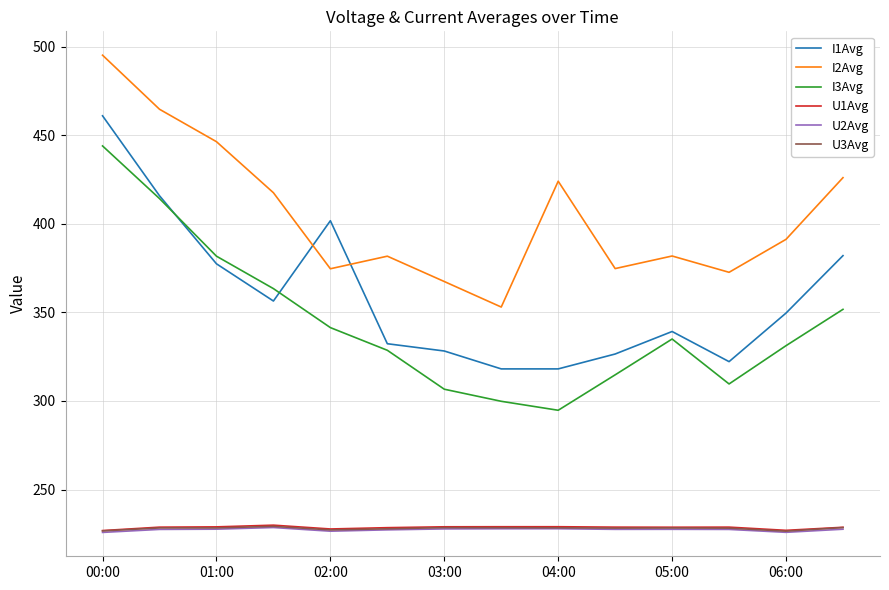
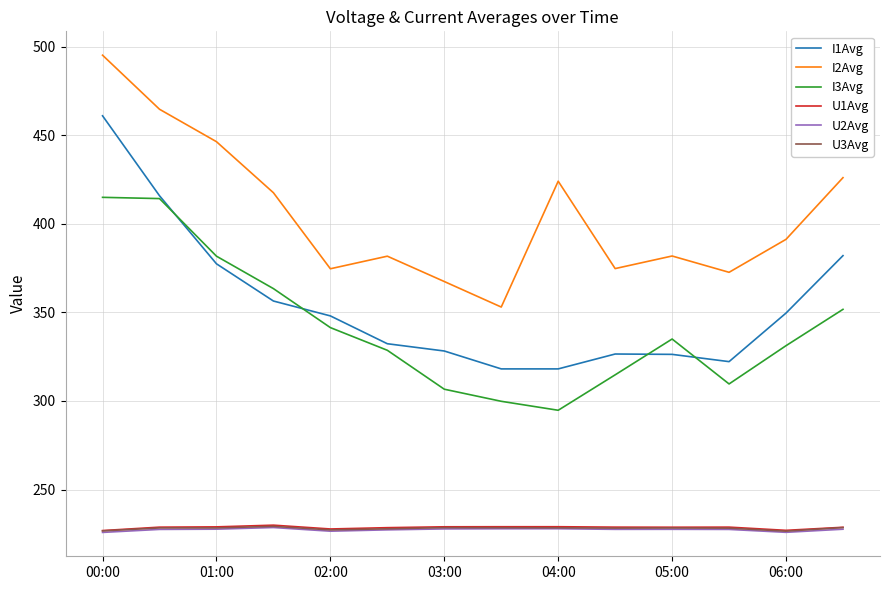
  {
    "I1Avg": {
      "00:00": 461,
      "01:00": 377,
-     "02:00": 402,
+     "02:00": 348,
      "03:00": 328,
      "04:00": 318,
-     "05:00": 339,
+     "05:00": 326,
      "06:00": 350
    },
    "I2Avg": {
      "00:00": 495,
      "01:00": 446,
      "02:00": 375,
      "03:00": 367,
      "04:00": 424,
      "05:00": 382,
      "06:00": 391
    },
    "I3Avg": {
-     "00:00": 444,
+     "00:00": 415,
      "01:00": 382,
      "02:00": 341,
      "03:00": 307,
      "04:00": 295,
      "05:00": 335,
      "06:00": 331
    }
  }
